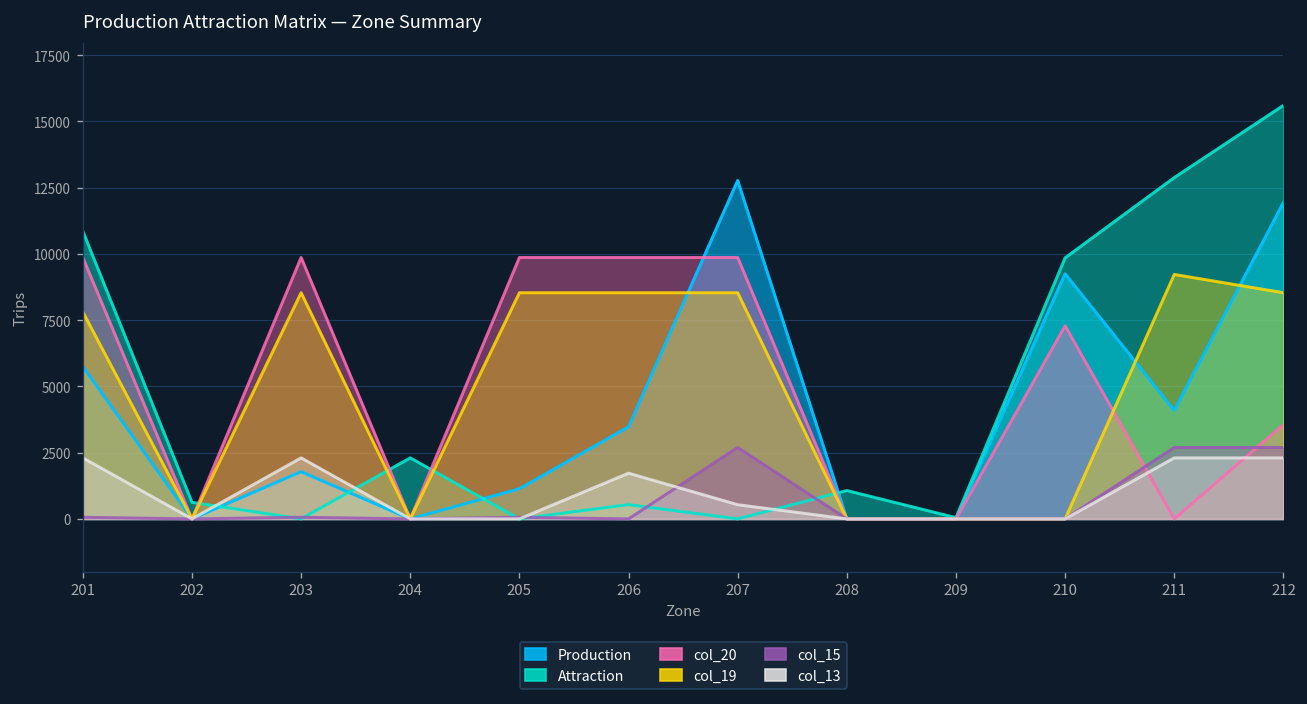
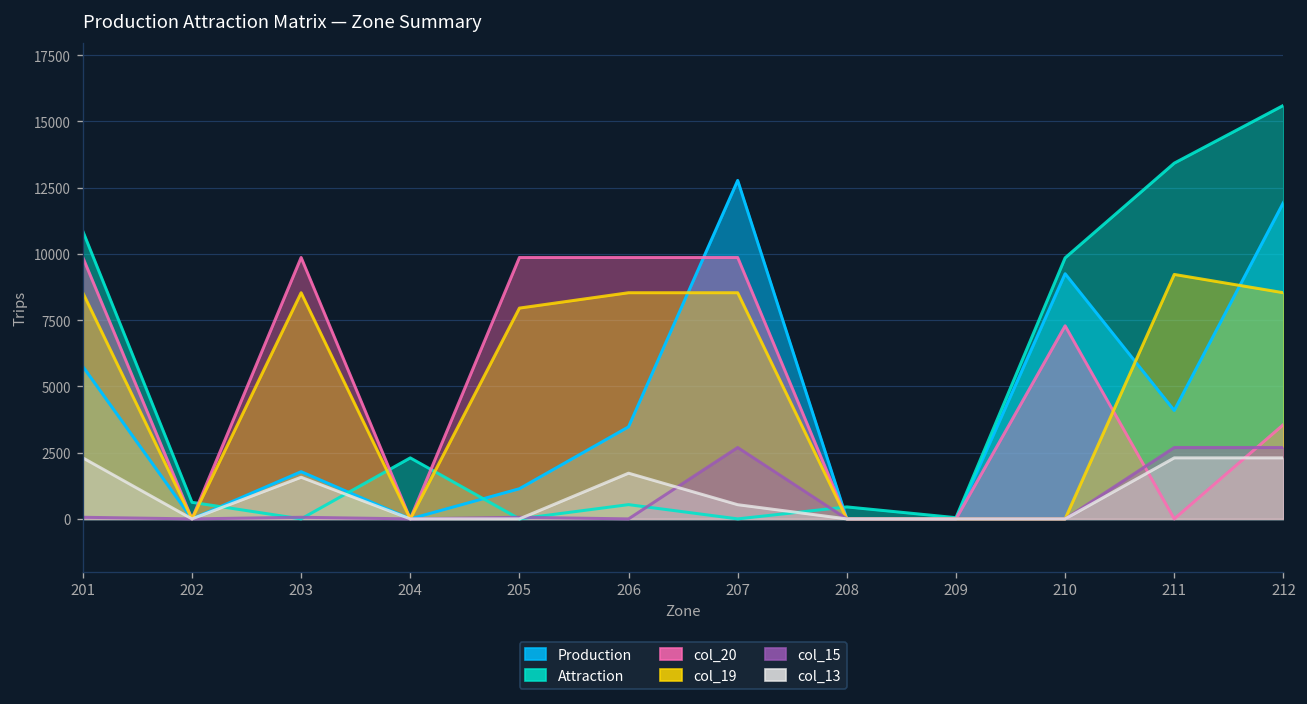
  {
    "Production": {
      "201": 5800,
      "203": 1800,
      "205": 1100,
      "206": 3500,
      "207": 12800,
      "210": 9300,
      "211": 4100,
      "212": 11900
    },
    "Attraction": {
      "201": 10900,
      "202": 600,
      "204": 2300,
      "206": 500,
      "207": 0,
-     "208": 1100,
+     "208": 500,
      "210": 9900,
-     "211": 12900,
+     "211": 13400,
      "212": 15600
    },
    "col_19": {
-     "201": 7800,
+     "201": 8500,
      "203": 8500,
-     "205": 8500,
+     "205": 8000,
      "206": 8500,
      "207": 8500,
      "211": 9200,
      "212": 8500
    },
    "col_13": {
      "201": 2300,
-     "203": 2300,
+     "203": 1600,
      "206": 1700,
      "207": 500,
      "211": 2300,
      "212": 2300
    }
  }
